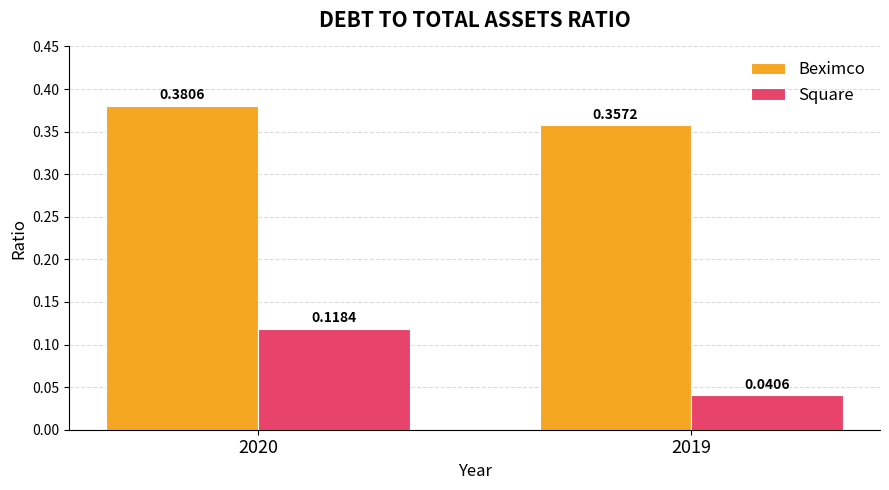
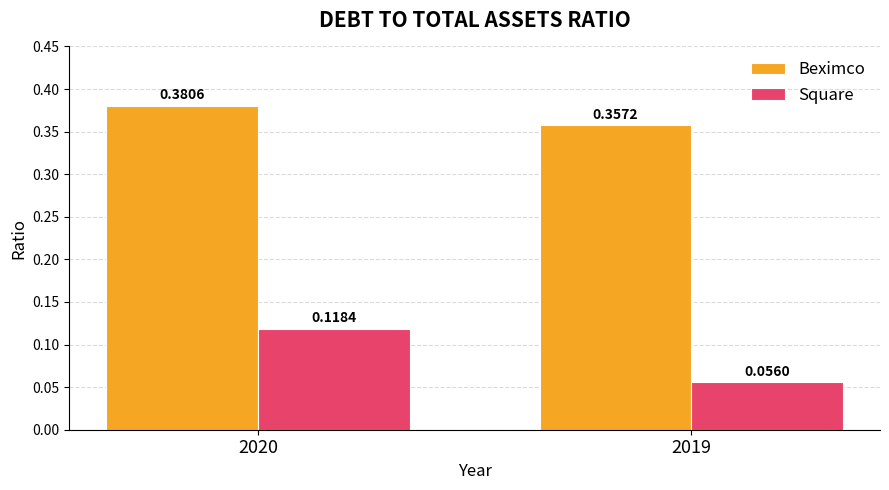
  {
    "Beximco": {
      "2020": 0.3806,
      "2019": 0.3572
    },
    "Square": {
      "2020": 0.1184,
-     "2019": 0.0406
+     "2019": 0.0560
    }
  }
